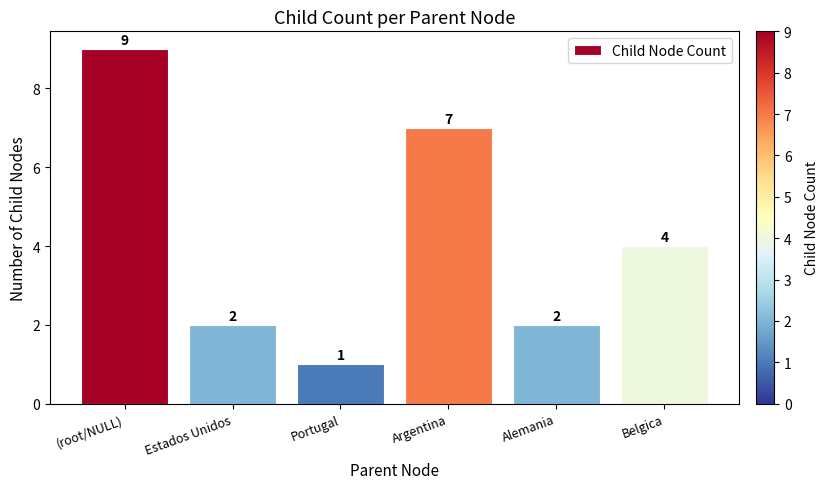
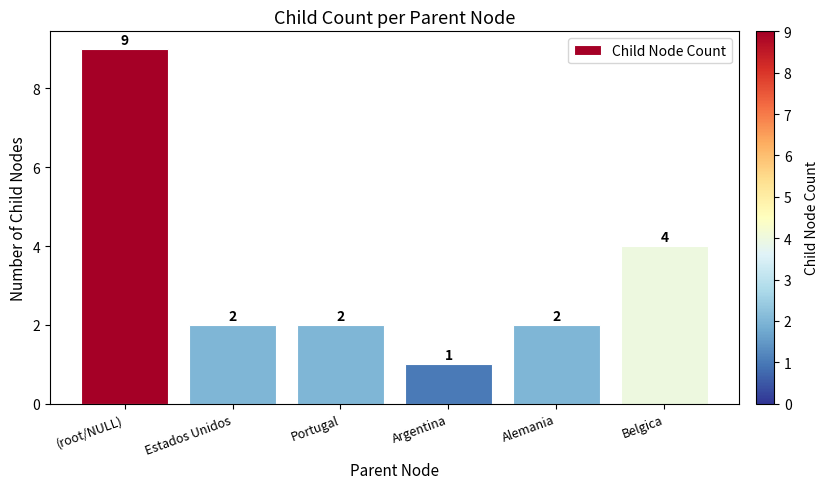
  {
    "(root/NULL)": 9,
    "Estados Unidos": 2,
-   "Portugal": 1,
-   "Argentina": 7,
+   "Portugal": 2,
+   "Argentina": 1,
    "Alemania": 2,
    "Belgica": 4
  }
